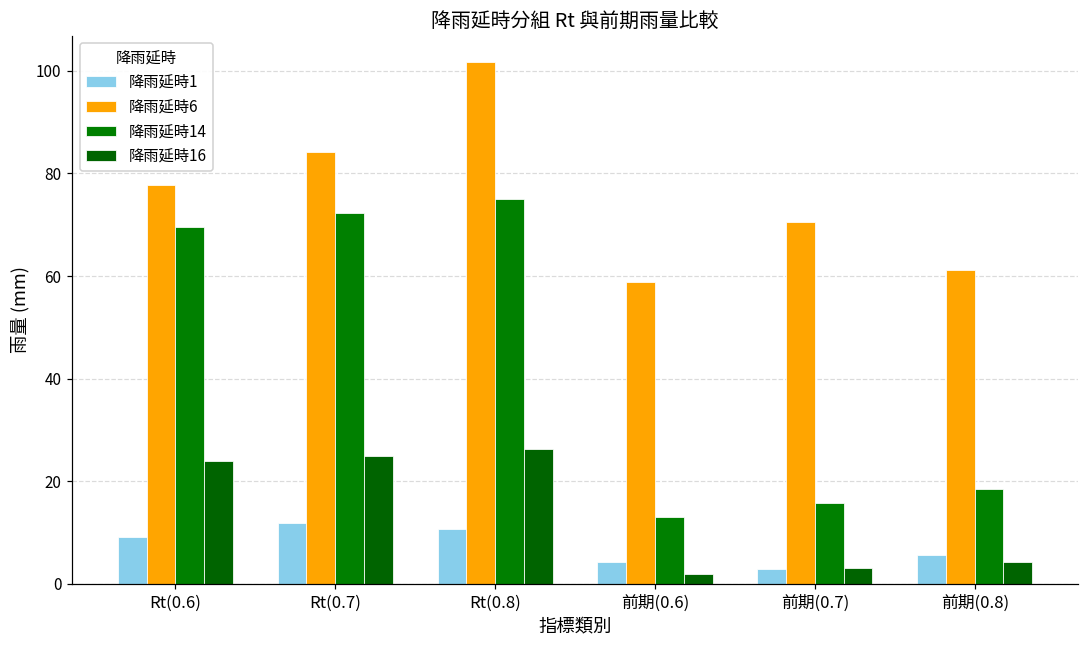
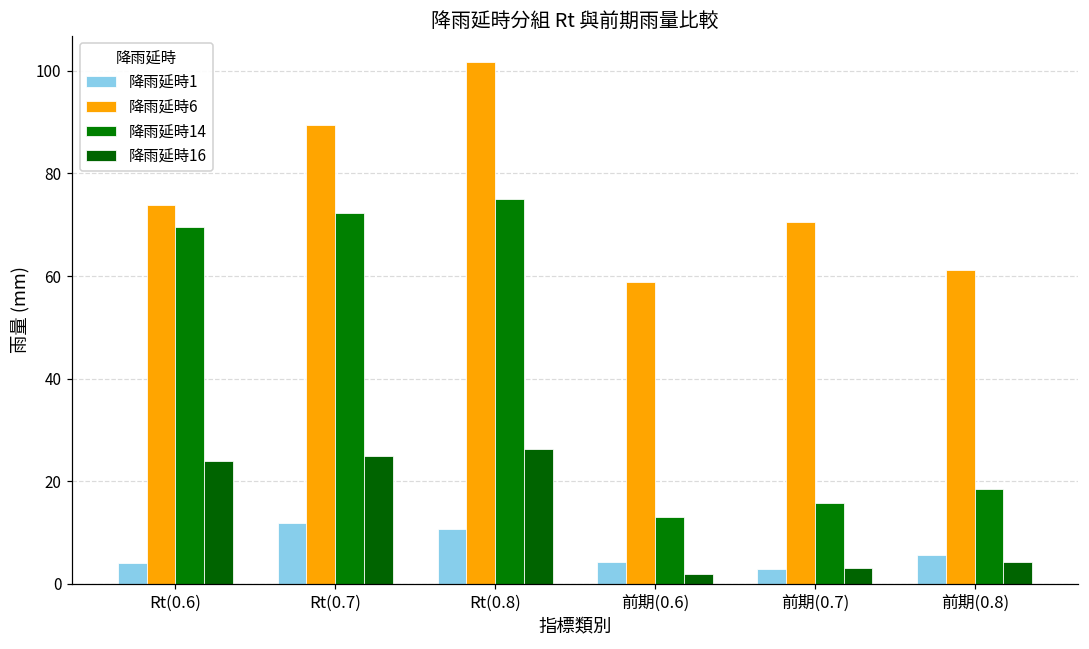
  {
    "降雨延時1": {
-     "Rt(0.6)": 9,
+     "Rt(0.6)": 4,
      "Rt(0.7)": 12,
      "Rt(0.8)": 11,
      "前期(0.6)": 4,
      "前期(0.7)": 3,
      "前期(0.8)": 6
    },
    "降雨延時6": {
-     "Rt(0.6)": 78,
-     "Rt(0.7)": 84,
+     "Rt(0.6)": 74,
+     "Rt(0.7)": 90,
      "Rt(0.8)": 102,
      "前期(0.6)": 59,
      "前期(0.7)": 71,
      "前期(0.8)": 61
    }
  }
